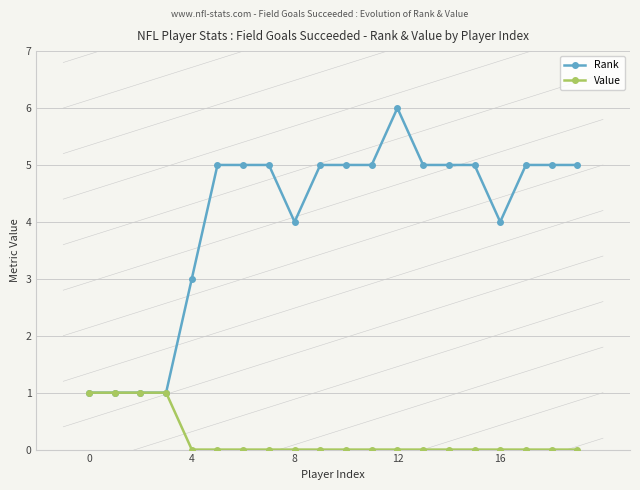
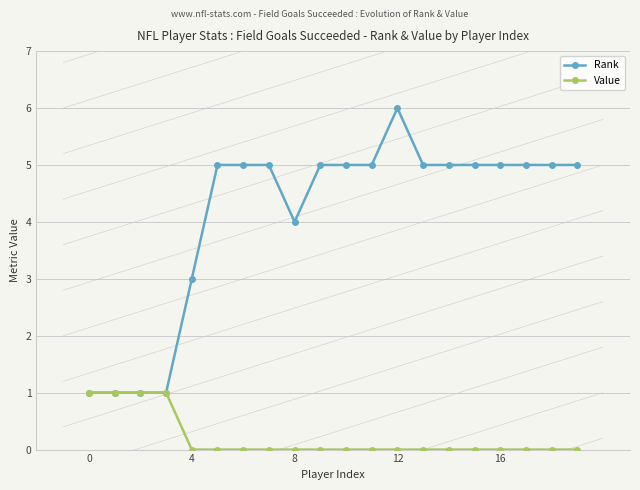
  {
    "Rank": {
      "4": 3,
      "8": 4,
      "12": 6,
-     "16": 4
+     "16": 5
    },
    "Value": {
      "4": 0,
      "8": 0,
      "12": 0,
      "16": 0
    }
  }
